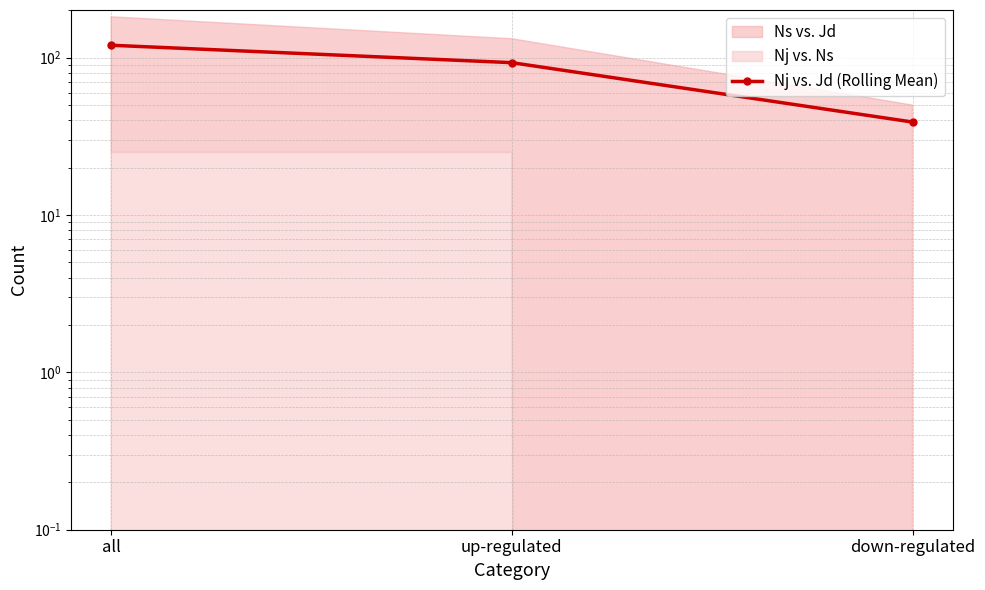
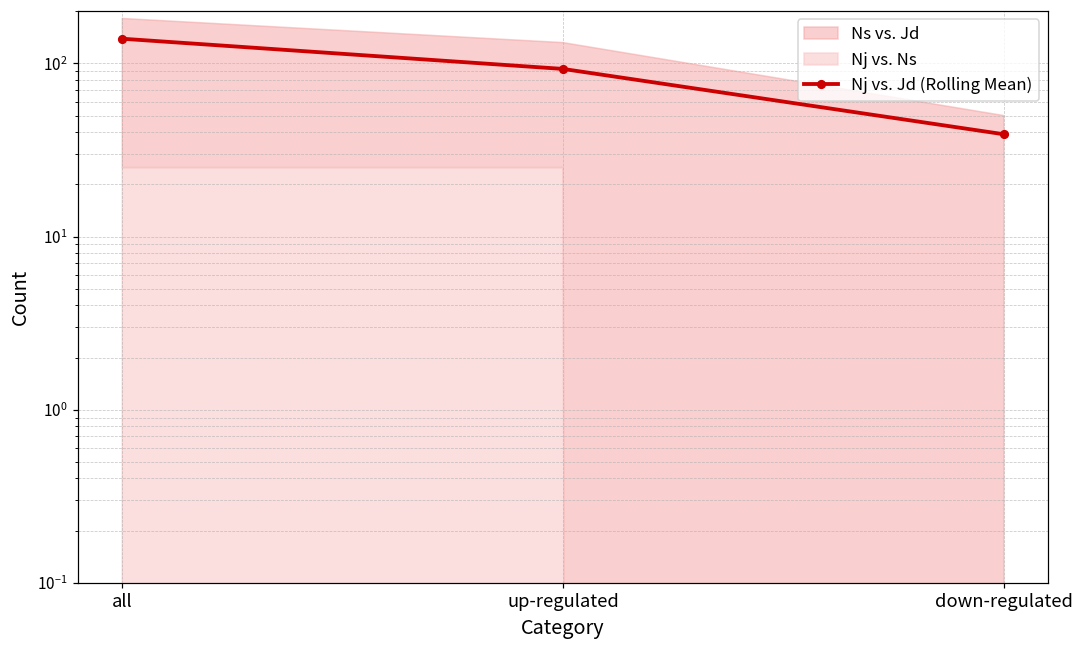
  {
    "Nj vs. Jd (Rolling Mean)": {
-     "all": 120,
+     "all": 140,
      "up-regulated": 90,
      "down-regulated": 39
    }
  }
